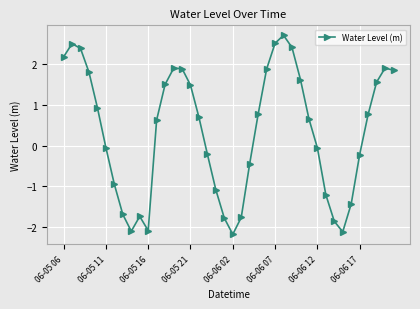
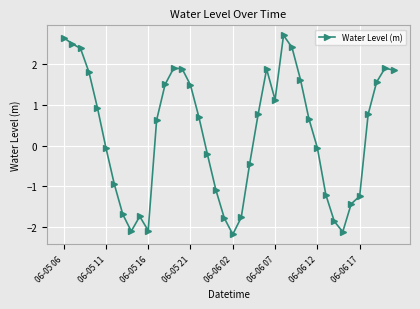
  {
-   "06-05 06": 2.2,
+   "06-05 06": 2.7,
    "06-05 11": 0.0,
    "06-05 16": -2.1,
    "06-05 21": 1.5,
    "06-06 02": -2.2,
-   "06-06 07": 2.5,
+   "06-06 07": 1.1,
    "06-06 12": 0.0,
-   "06-06 17": -0.2
+   "06-06 17": -1.2
  }
